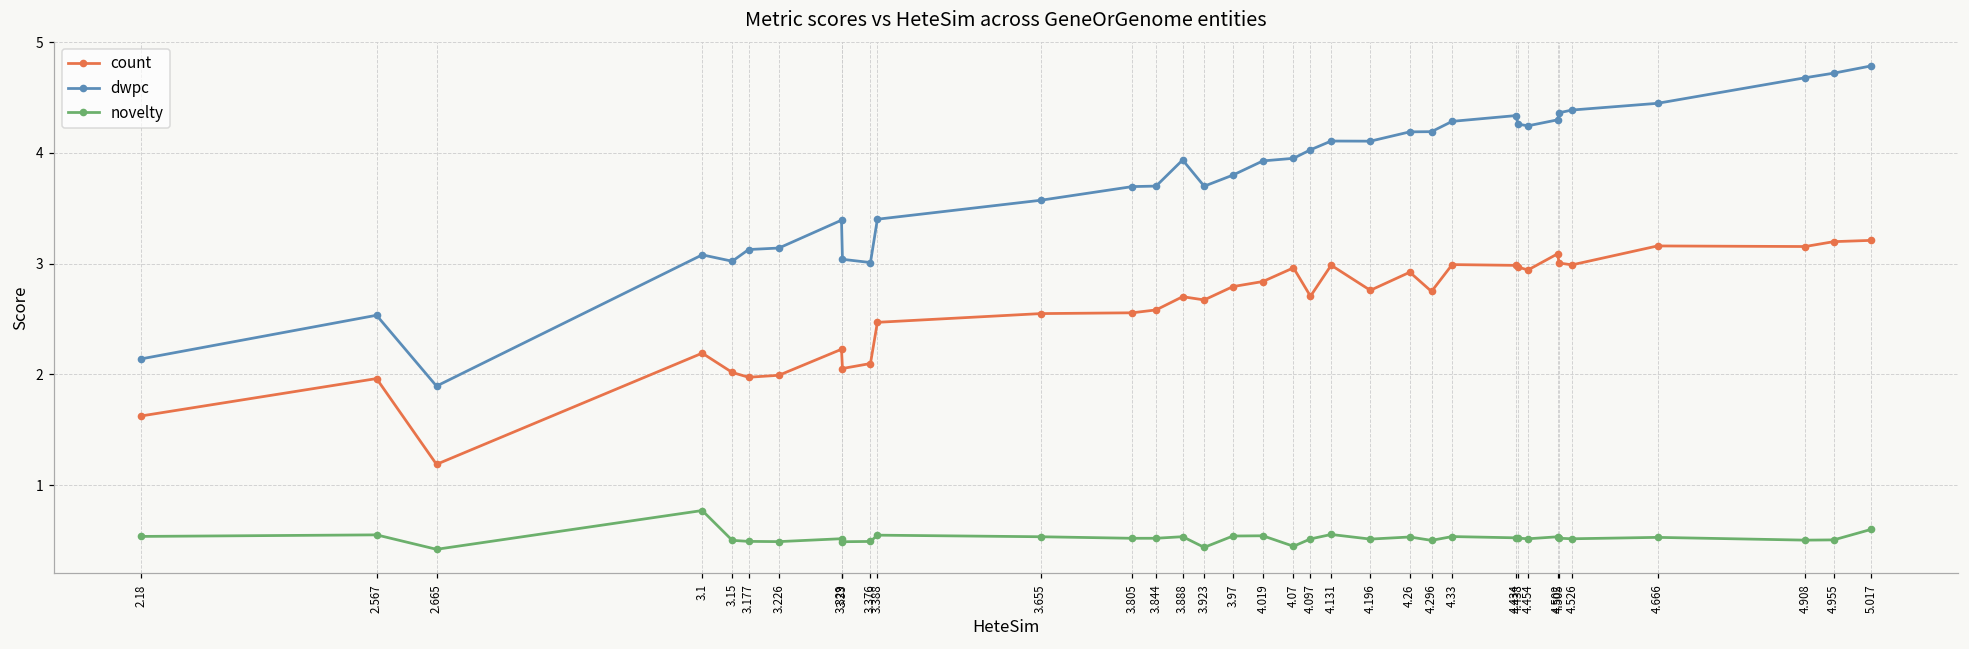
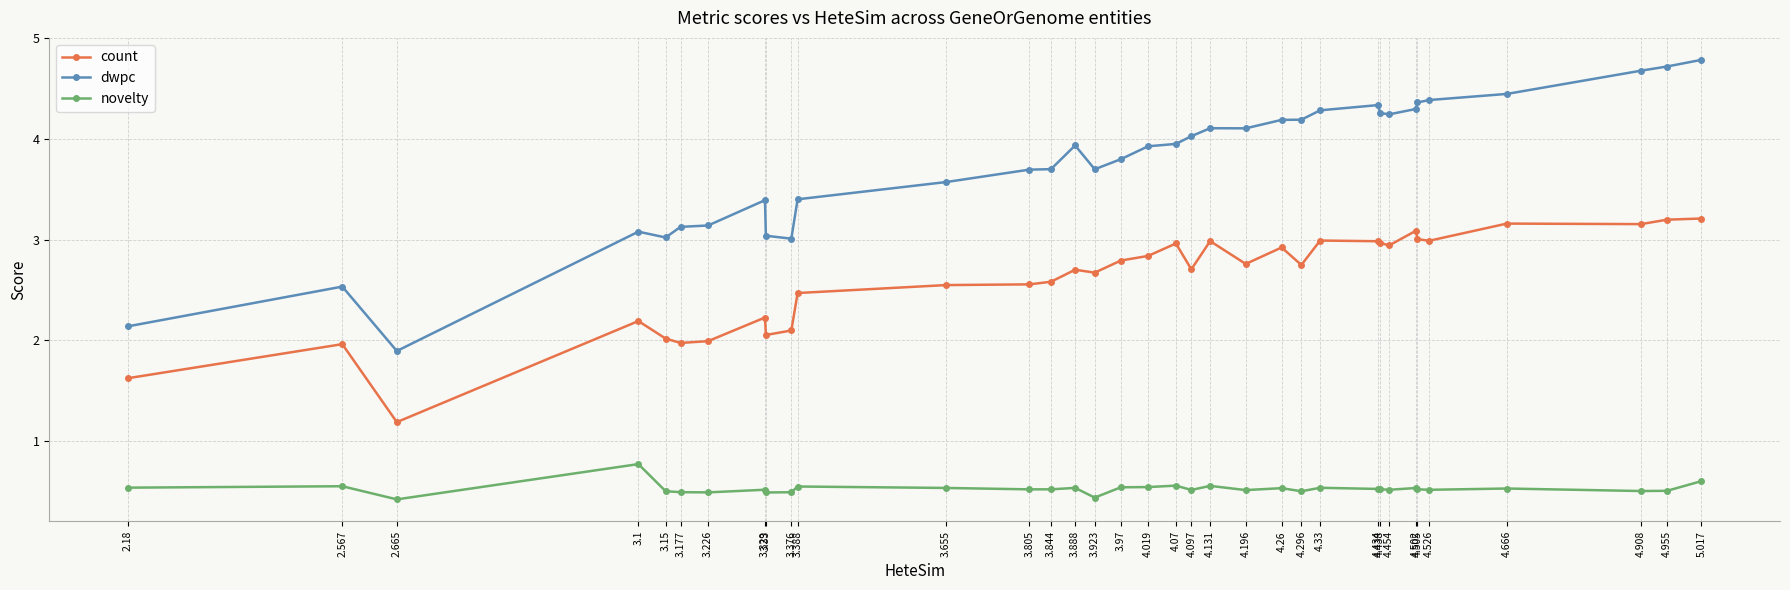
  {
    "count": {
      "2.18": 1.62,
      "2.567": 1.96,
      "2.665": 1.19,
      "3.1": 2.19,
      "3.15": 2.02,
      "3.177": 1.97,
      "3.226": 1.99,
      "3.329": 2.23,
      "3.33": 2.05,
      "3.376": 2.10,
      "3.388": 2.47,
      "3.655": 2.55,
      "3.805": 2.56,
      "3.844": 2.58,
      "3.888": 2.70,
      "3.923": 2.67,
      "3.97": 2.79,
      "4.019": 2.84,
      "4.07": 2.96,
      "4.097": 2.70,
      "4.131": 2.98,
      "4.196": 2.76,
      "4.26": 2.92,
      "4.296": 2.75,
      "4.33": 2.99,
      "4.434": 2.98,
      "4.438": 2.97,
      "4.454": 2.94,
      "4.502": 3.09,
      "4.505": 3.00,
      "4.526": 2.99,
      "4.666": 3.16,
      "4.908": 3.15,
      "4.955": 3.20,
      "5.017": 3.21
    },
    "dwpc": {
      "2.18": 2.14,
      "2.567": 2.53,
      "2.665": 1.89,
      "3.1": 3.08,
      "3.15": 3.02,
      "3.177": 3.13,
      "3.226": 3.14,
      "3.329": 3.39,
      "3.33": 3.04,
      "3.376": 3.01,
      "3.388": 3.40,
      "3.655": 3.57,
      "3.805": 3.69,
      "3.844": 3.70,
      "3.888": 3.94,
      "3.923": 3.70,
      "3.97": 3.80,
      "4.019": 3.93,
      "4.07": 3.95,
      "4.097": 4.03,
      "4.131": 4.11,
      "4.196": 4.10,
      "4.26": 4.19,
      "4.296": 4.19,
      "4.33": 4.28,
      "4.434": 4.34,
      "4.438": 4.26,
      "4.454": 4.24,
      "4.502": 4.30,
      "4.505": 4.36,
      "4.526": 4.39,
      "4.666": 4.45,
      "4.908": 4.68,
      "4.955": 4.72,
      "5.017": 4.79
    },
    "novelty": {
      "2.18": 0.54,
      "2.567": 0.55,
      "2.665": 0.42,
      "3.1": 0.77,
      "3.15": 0.50,
      "3.177": 0.49,
      "3.226": 0.49,
      "3.329": 0.52,
      "3.33": 0.49,
      "3.376": 0.49,
      "3.388": 0.55,
      "3.655": 0.53,
      "3.805": 0.52,
      "3.844": 0.52,
      "3.888": 0.53,
      "3.923": 0.44,
      "3.97": 0.54,
      "4.019": 0.54,
-     "4.07": 0.45,
+     "4.07": 0.56,
      "4.097": 0.51,
      "4.131": 0.55,
      "4.196": 0.51,
      "4.26": 0.53,
      "4.296": 0.50,
      "4.33": 0.53,
      "4.434": 0.52,
      "4.438": 0.52,
      "4.454": 0.51,
      "4.502": 0.53,
      "4.505": 0.52,
      "4.526": 0.51,
      "4.666": 0.53,
      "4.908": 0.50,
      "4.955": 0.50,
      "5.017": 0.60
    }
  }
